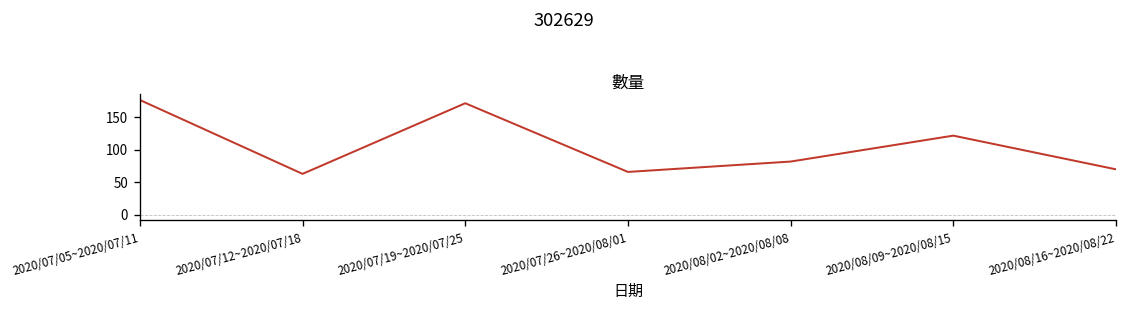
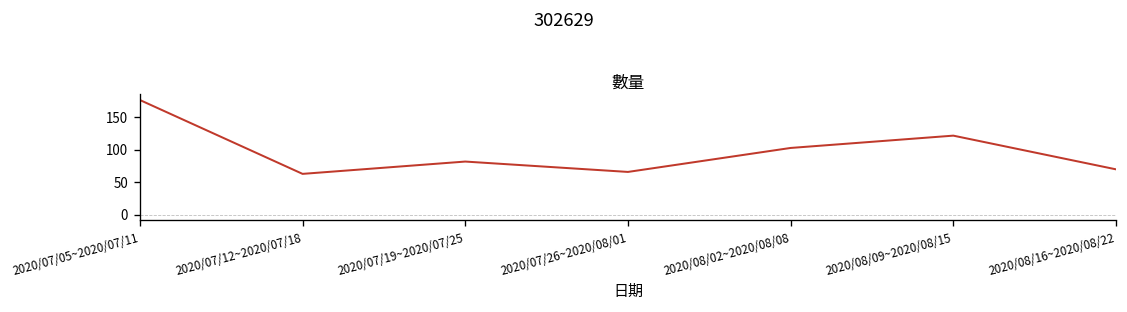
  {
    "2020/07/05~2020/07/11": 180,
    "2020/07/12~2020/07/18": 60,
-   "2020/07/19~2020/07/25": 170,
+   "2020/07/19~2020/07/25": 80,
    "2020/07/26~2020/08/01": 70,
-   "2020/08/02~2020/08/08": 80,
+   "2020/08/02~2020/08/08": 100,
    "2020/08/09~2020/08/15": 120,
    "2020/08/16~2020/08/22": 70
  }
